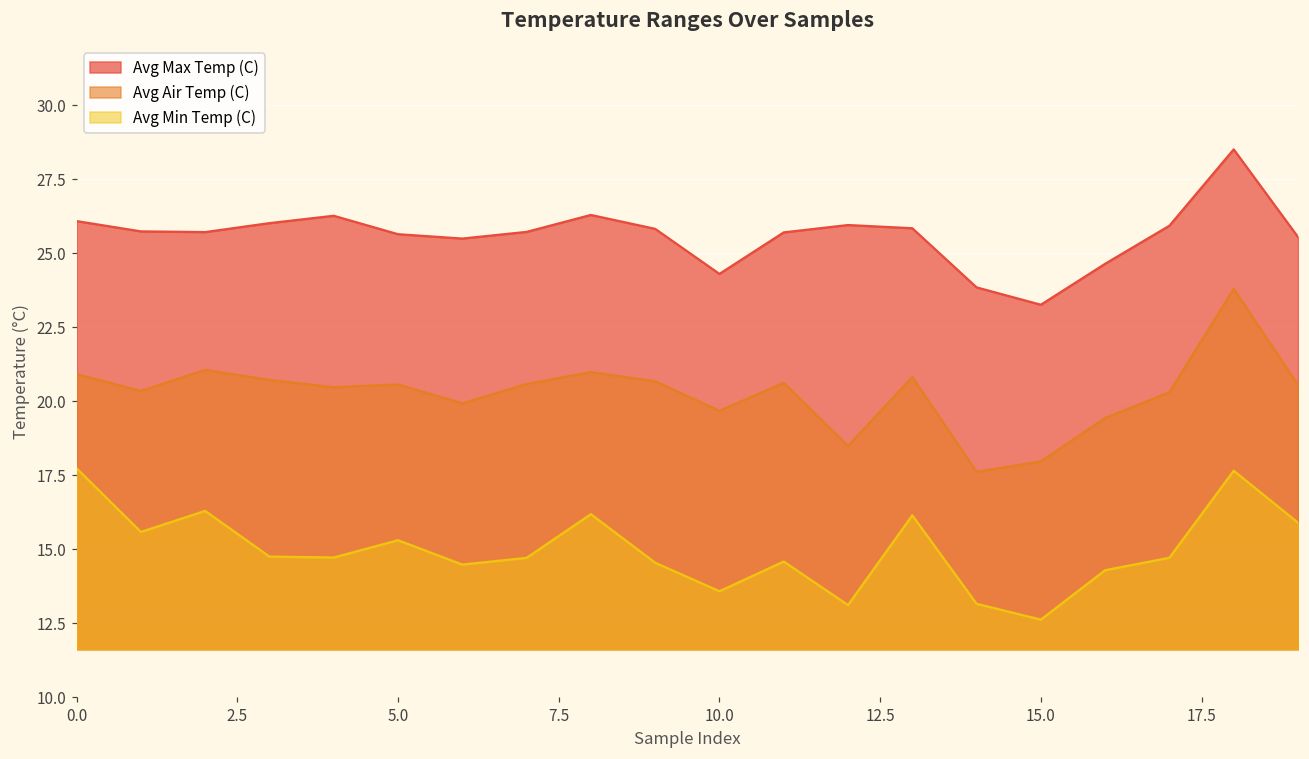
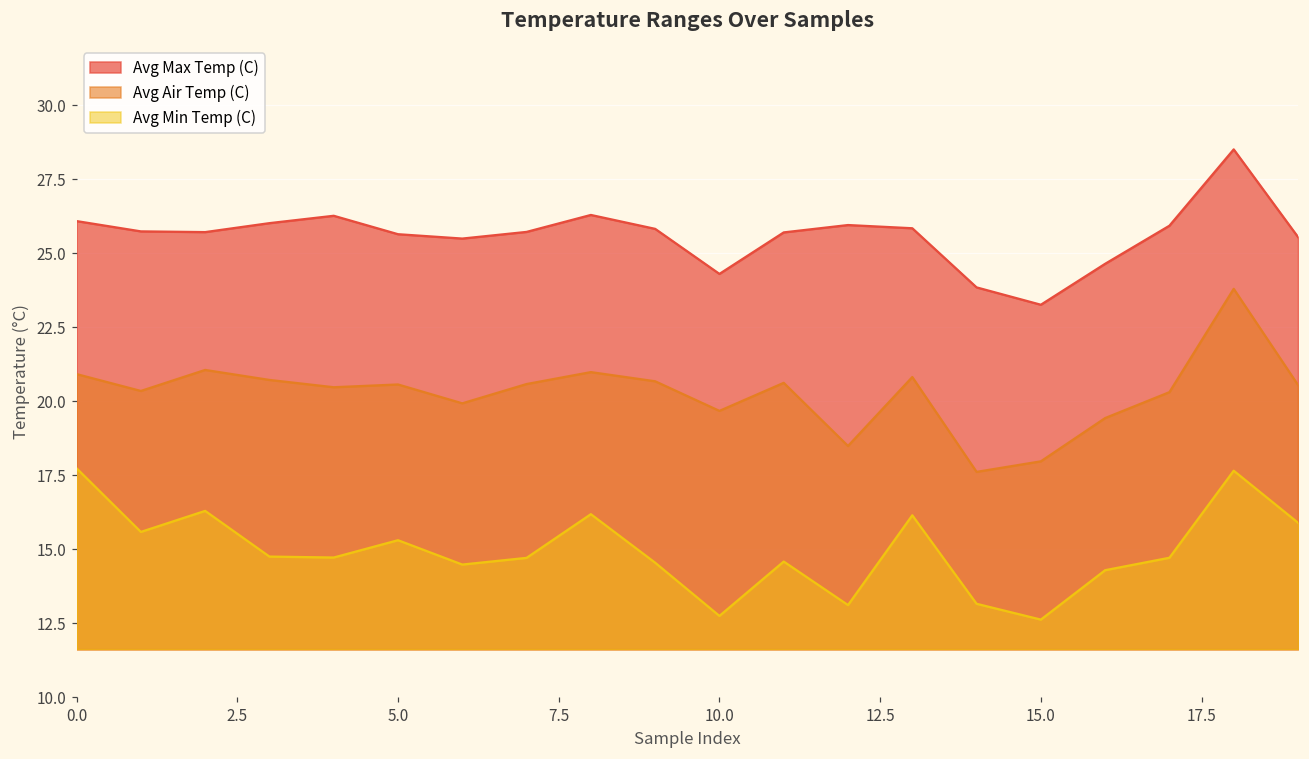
  {
    "Avg Min Temp (C)": {
      "0.0": 17.7,
      "5.0": 15.3,
-     "10.0": 13.6,
+     "10.0": 12.7,
      "15.0": 12.6
    }
  }
